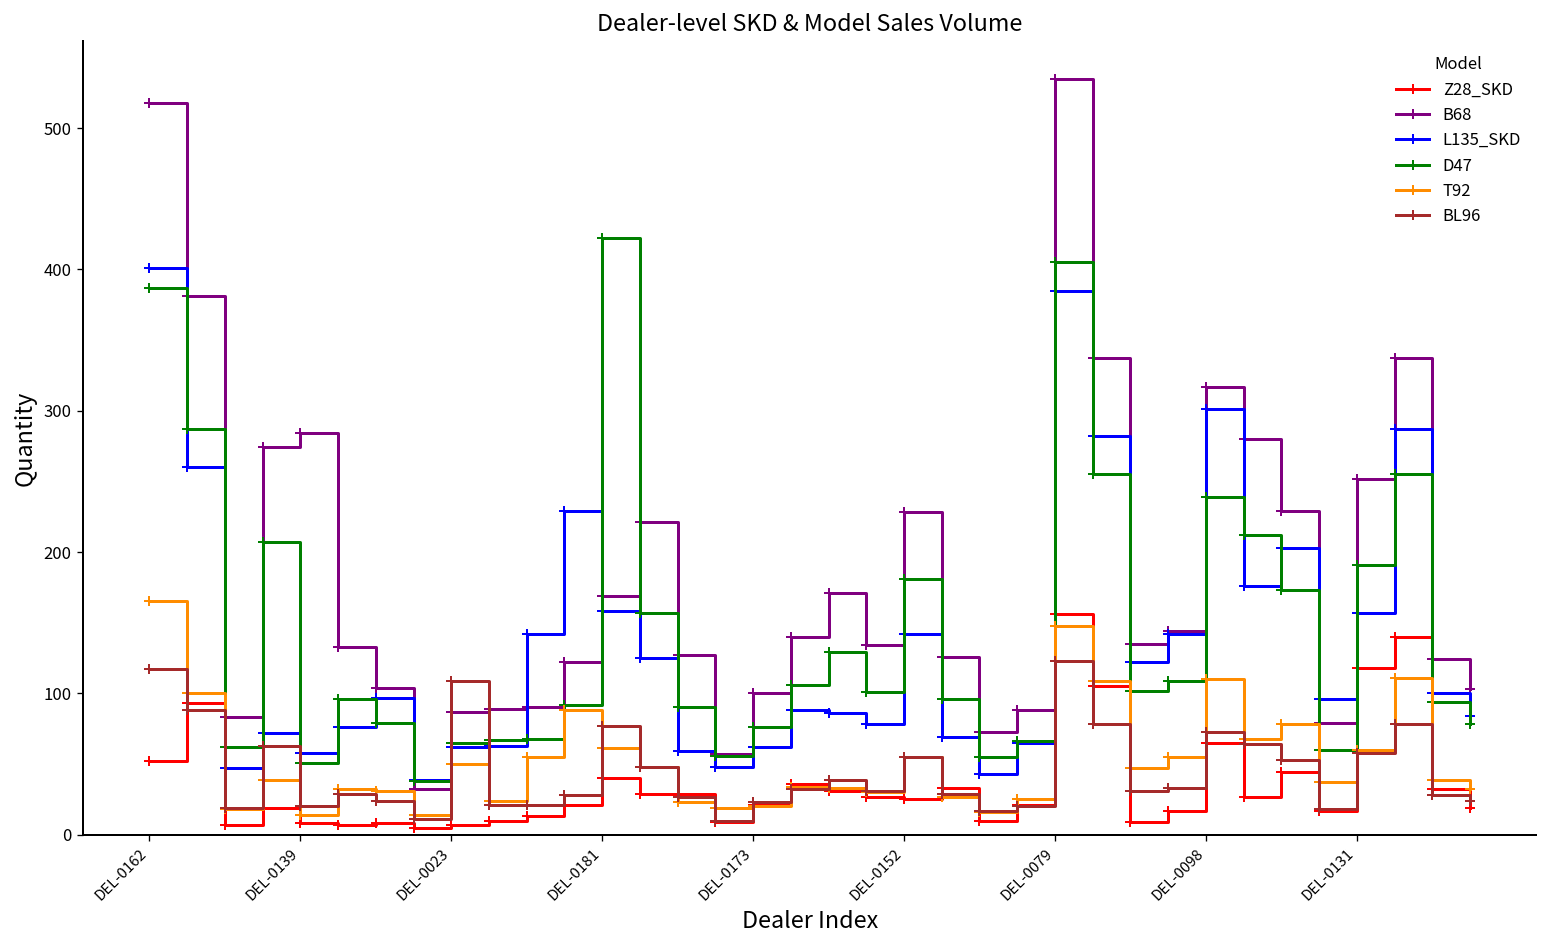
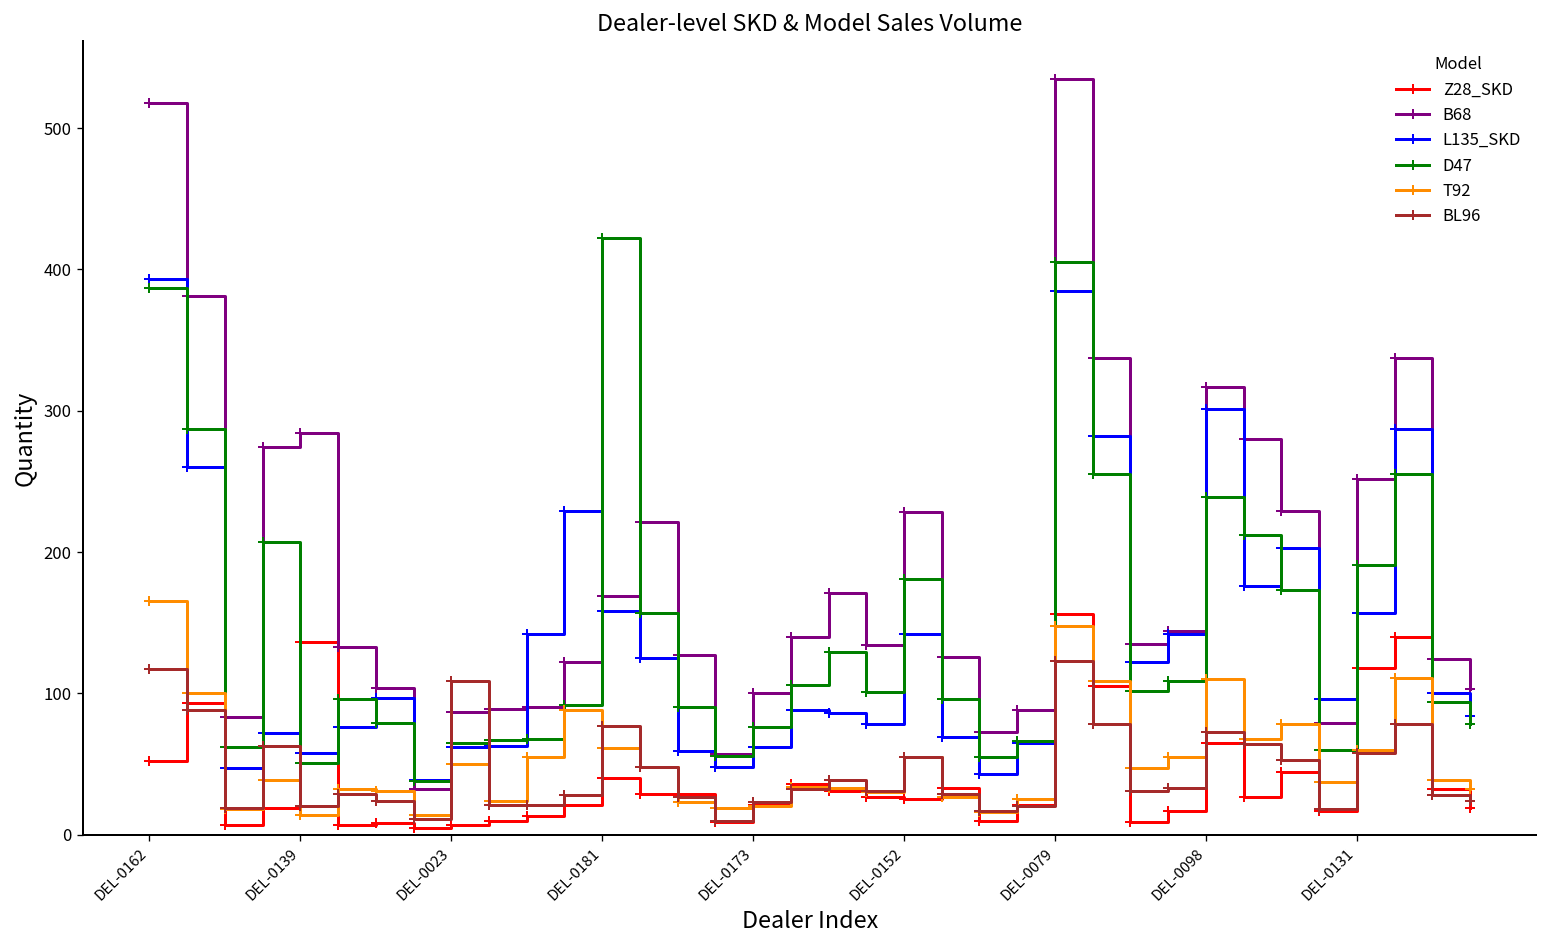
  {
    "Z28_SKD": {
      "DEL-0162": 52,
-     "DEL-0139": 8,
+     "DEL-0139": 136,
      "DEL-0023": 7,
      "DEL-0181": 40,
      "DEL-0152": 25,
      "DEL-0079": 156,
      "DEL-0098": 65,
      "DEL-0131": 118
    },
    "B68": {
      "DEL-0162": 518,
      "DEL-0139": 284,
      "DEL-0023": 87,
      "DEL-0181": 169,
      "DEL-0173": 100,
      "DEL-0152": 228,
      "DEL-0079": 535,
      "DEL-0098": 317,
      "DEL-0131": 252
    },
    "L135_SKD": {
-     "DEL-0162": 401,
+     "DEL-0162": 393,
      "DEL-0139": 58,
      "DEL-0023": 62,
      "DEL-0181": 158,
      "DEL-0173": 62,
      "DEL-0152": 142,
      "DEL-0079": 385,
      "DEL-0098": 301,
      "DEL-0131": 157
    },
    "D47": {
      "DEL-0162": 387,
      "DEL-0139": 51,
      "DEL-0023": 65,
      "DEL-0181": 422,
      "DEL-0173": 76,
      "DEL-0152": 181,
      "DEL-0079": 405,
      "DEL-0098": 239,
      "DEL-0131": 191
    },
    "T92": {
      "DEL-0162": 165,
      "DEL-0139": 14,
      "DEL-0023": 50,
      "DEL-0181": 61,
      "DEL-0079": 148,
      "DEL-0098": 110
    },
    "BL96": {
      "DEL-0162": 117,
      "DEL-0139": 20,
      "DEL-0023": 109,
      "DEL-0181": 77,
      "DEL-0079": 123,
      "DEL-0098": 73
    }
  }
